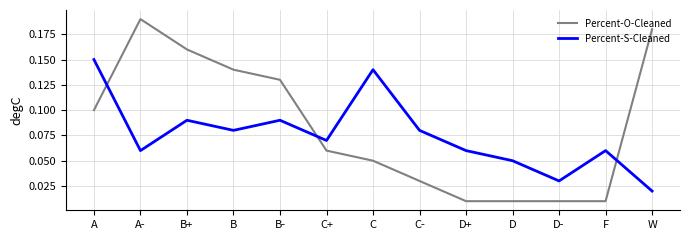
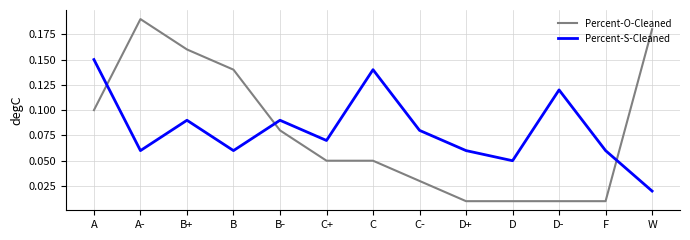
  {
    "Percent-O-Cleaned": {
      "A": 0.10,
      "A-": 0.19,
      "B+": 0.16,
      "B": 0.14,
-     "B-": 0.13,
-     "C+": 0.06,
+     "B-": 0.08,
+     "C+": 0.05,
      "C": 0.05,
      "C-": 0.03,
      "D+": 0.01,
      "D": 0.01,
      "D-": 0.01,
      "F": 0.01,
      "W": 0.18
    },
    "Percent-S-Cleaned": {
      "A": 0.15,
      "A-": 0.06,
      "B+": 0.09,
-     "B": 0.08,
+     "B": 0.06,
      "B-": 0.09,
      "C+": 0.07,
      "C": 0.14,
      "C-": 0.08,
      "D+": 0.06,
      "D": 0.05,
-     "D-": 0.03,
+     "D-": 0.12,
      "F": 0.06,
      "W": 0.02
    }
  }
